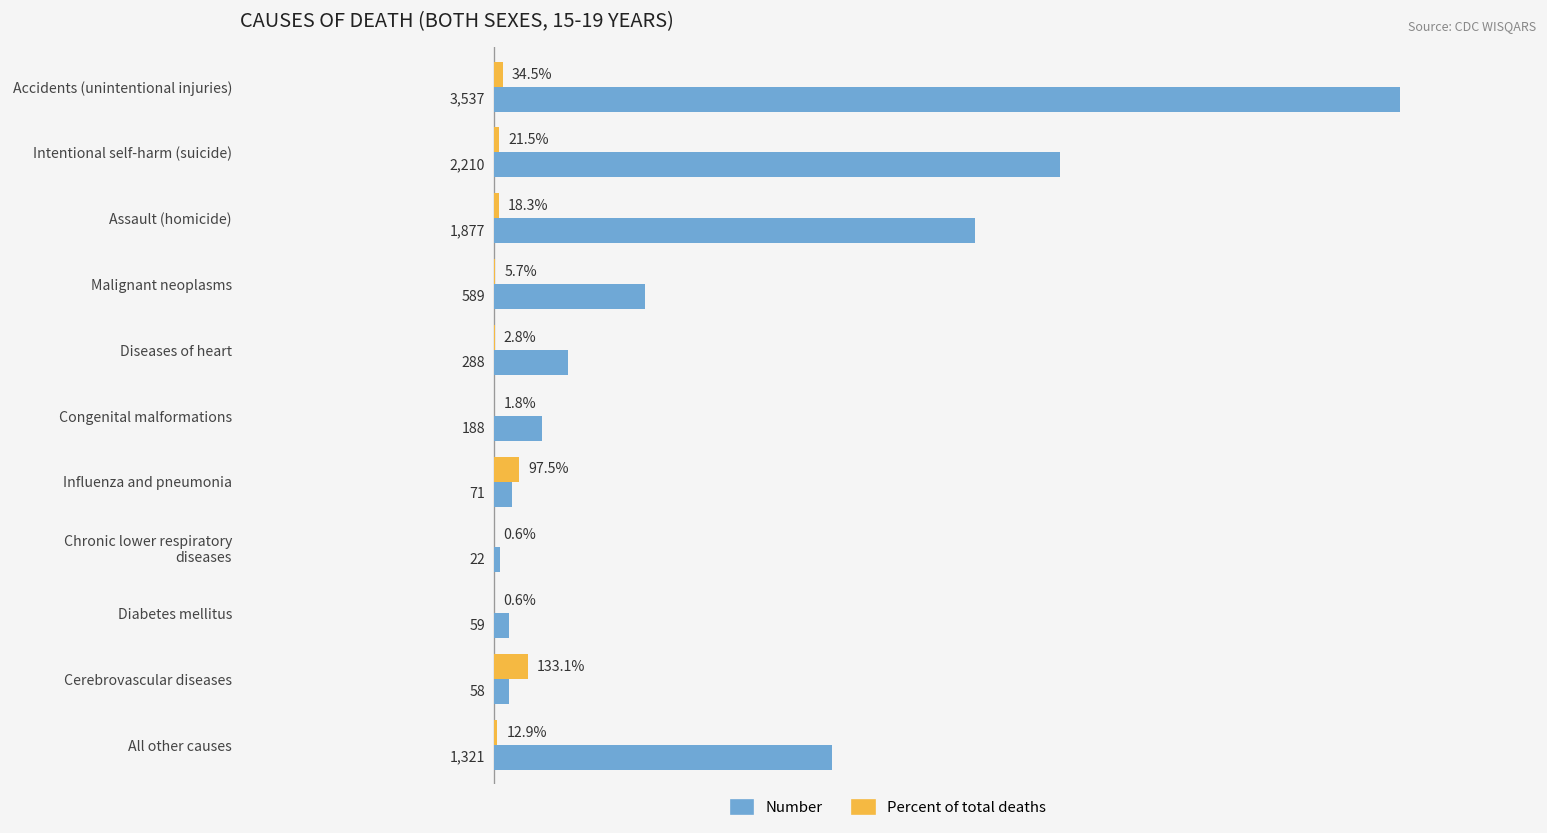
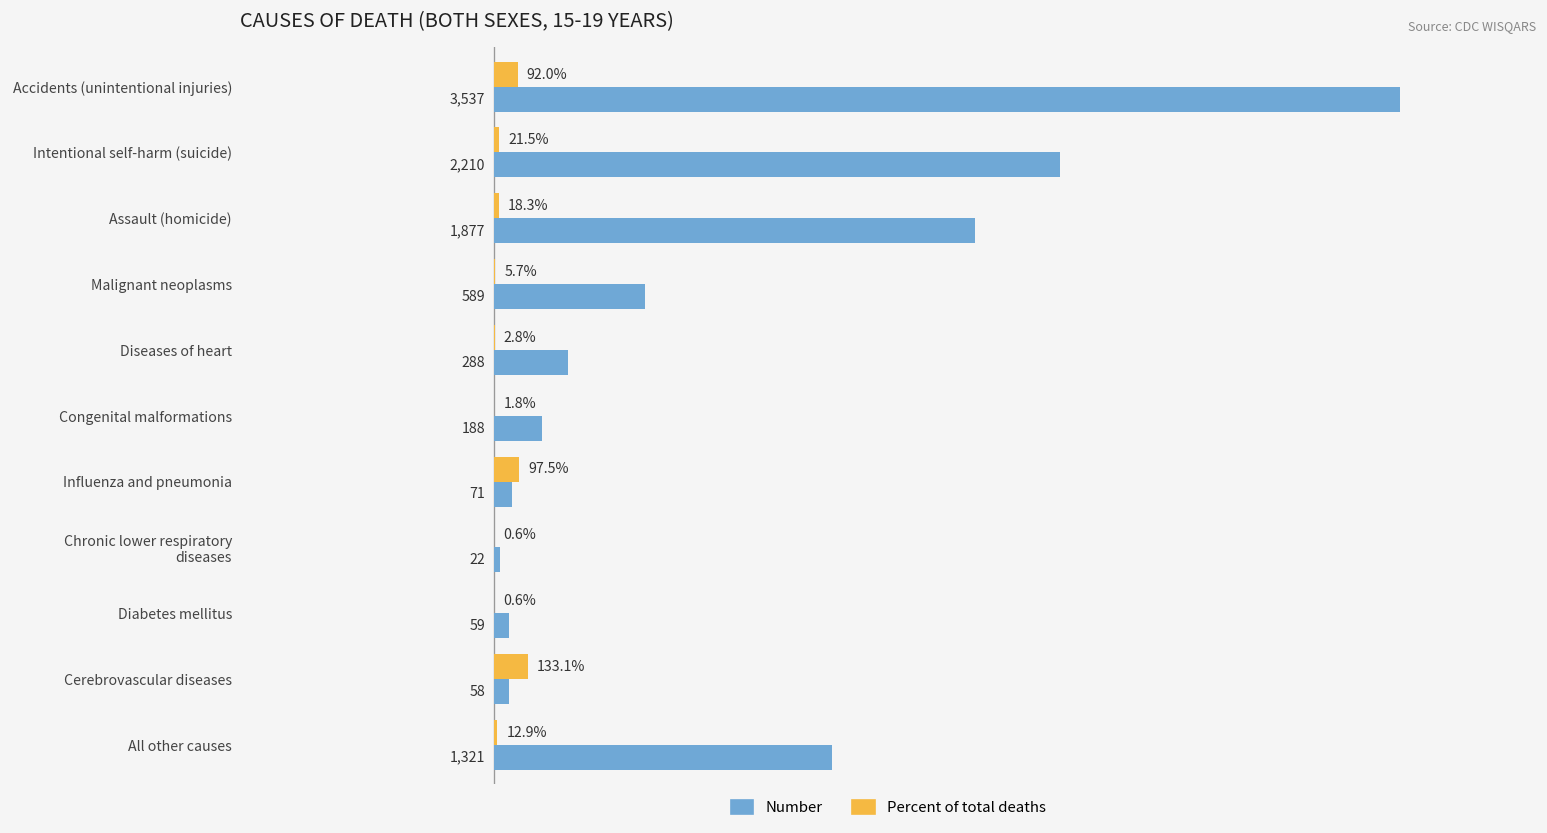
  {
    "Number": {
      "Influenza and pneumonia": "71",
      "Chronic lower respiratory diseases": "22",
      "Diabetes mellitus": "59",
      "Cerebrovascular diseases": "58"
    },
    "Percent of total deaths": {
-     "Accidents (unintentional injuries)": "34.5%",
+     "Accidents (unintentional injuries)": "92.0%",
      "Intentional self-harm (suicide)": "21.5%",
      "Assault (homicide)": "18.3%",
      "Malignant neoplasms": "5.7%",
      "Diseases of heart": "2.8%",
      "Congenital malformations": "1.8%",
      "Influenza and pneumonia": "97.5%",
      "Chronic lower respiratory diseases": "0.6%",
      "Diabetes mellitus": "0.6%",
      "Cerebrovascular diseases": "133.1%",
      "All other causes": "12.9%"
    }
  }
